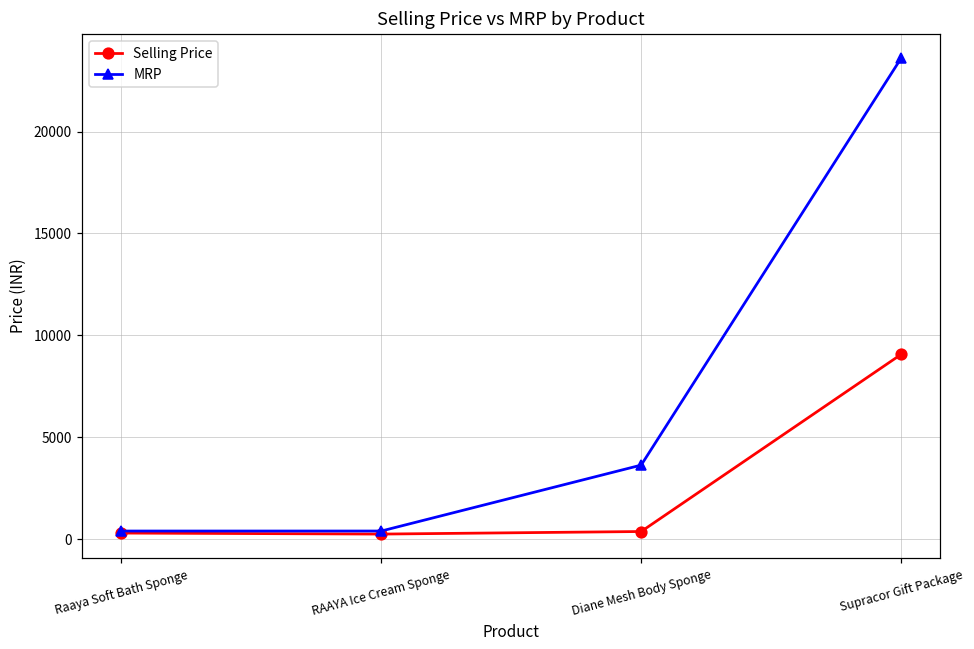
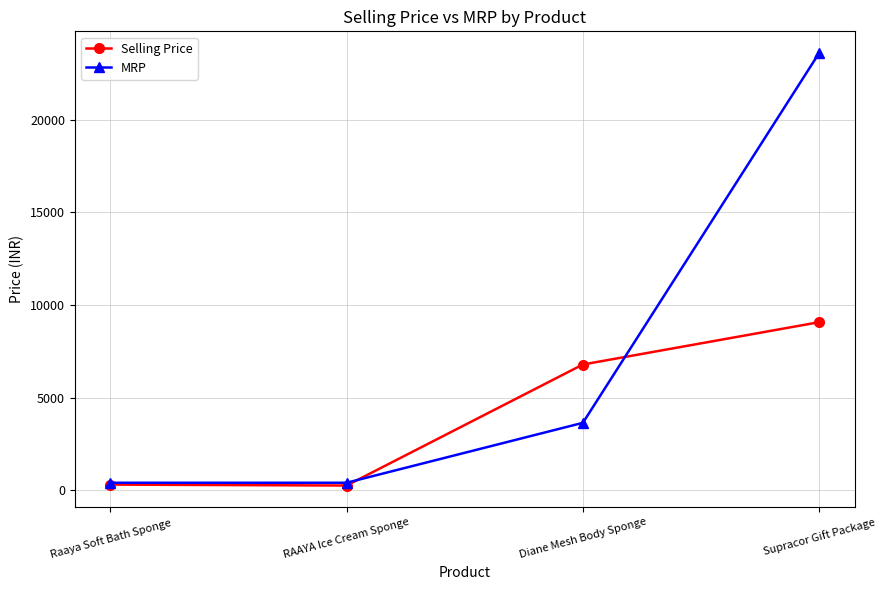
  {
    "Selling Price": {
      "RAAYA Ice Cream Sponge": 200,
-     "Diane Mesh Body Sponge": 400,
+     "Diane Mesh Body Sponge": 6800,
      "Supracor Gift Package": 9100
    },
    "MRP": {
      "RAAYA Ice Cream Sponge": 400,
      "Diane Mesh Body Sponge": 3600,
      "Supracor Gift Package": 23600
    }
  }
